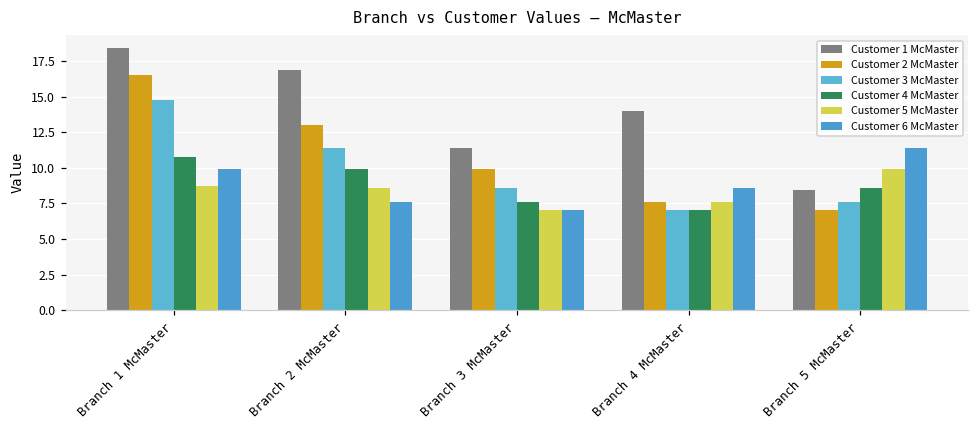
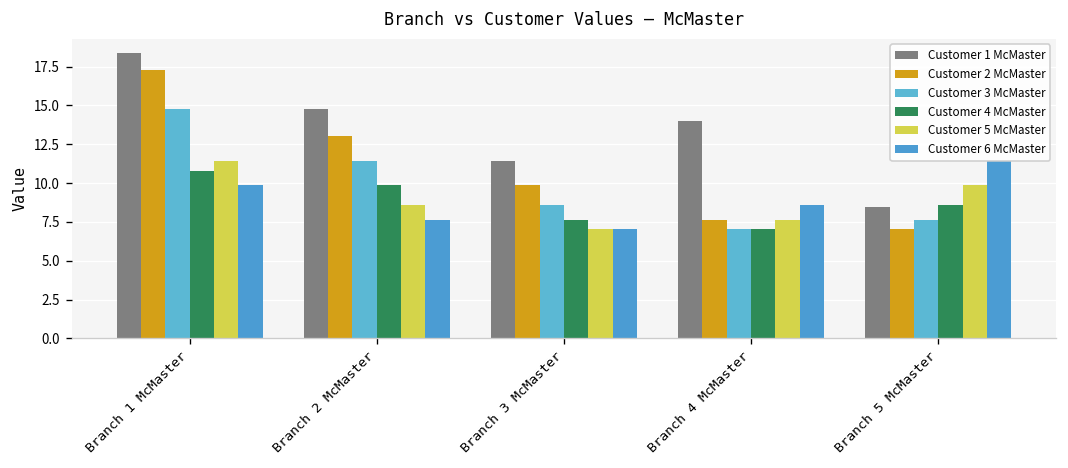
  {
    "Customer 1 McMaster": {
      "Branch 1 McMaster": 18.4,
-     "Branch 2 McMaster": 16.9,
+     "Branch 2 McMaster": 14.8,
      "Branch 3 McMaster": 11.4,
      "Branch 4 McMaster": 14.0,
      "Branch 5 McMaster": 8.5
    },
    "Customer 2 McMaster": {
-     "Branch 1 McMaster": 16.6,
+     "Branch 1 McMaster": 17.3,
      "Branch 2 McMaster": 13.0,
      "Branch 3 McMaster": 9.9,
      "Branch 4 McMaster": 7.6,
      "Branch 5 McMaster": 7.1
    },
    "Customer 4 McMaster": {
      "Branch 1 McMaster": 10.8,
      "Branch 2 McMaster": 9.9,
      "Branch 3 McMaster": 7.6,
      "Branch 4 McMaster": 7.1,
      "Branch 5 McMaster": 8.6
    },
    "Customer 5 McMaster": {
-     "Branch 1 McMaster": 8.7,
+     "Branch 1 McMaster": 11.4,
      "Branch 2 McMaster": 8.6,
      "Branch 3 McMaster": 7.1,
      "Branch 4 McMaster": 7.6,
      "Branch 5 McMaster": 9.9
    }
  }
